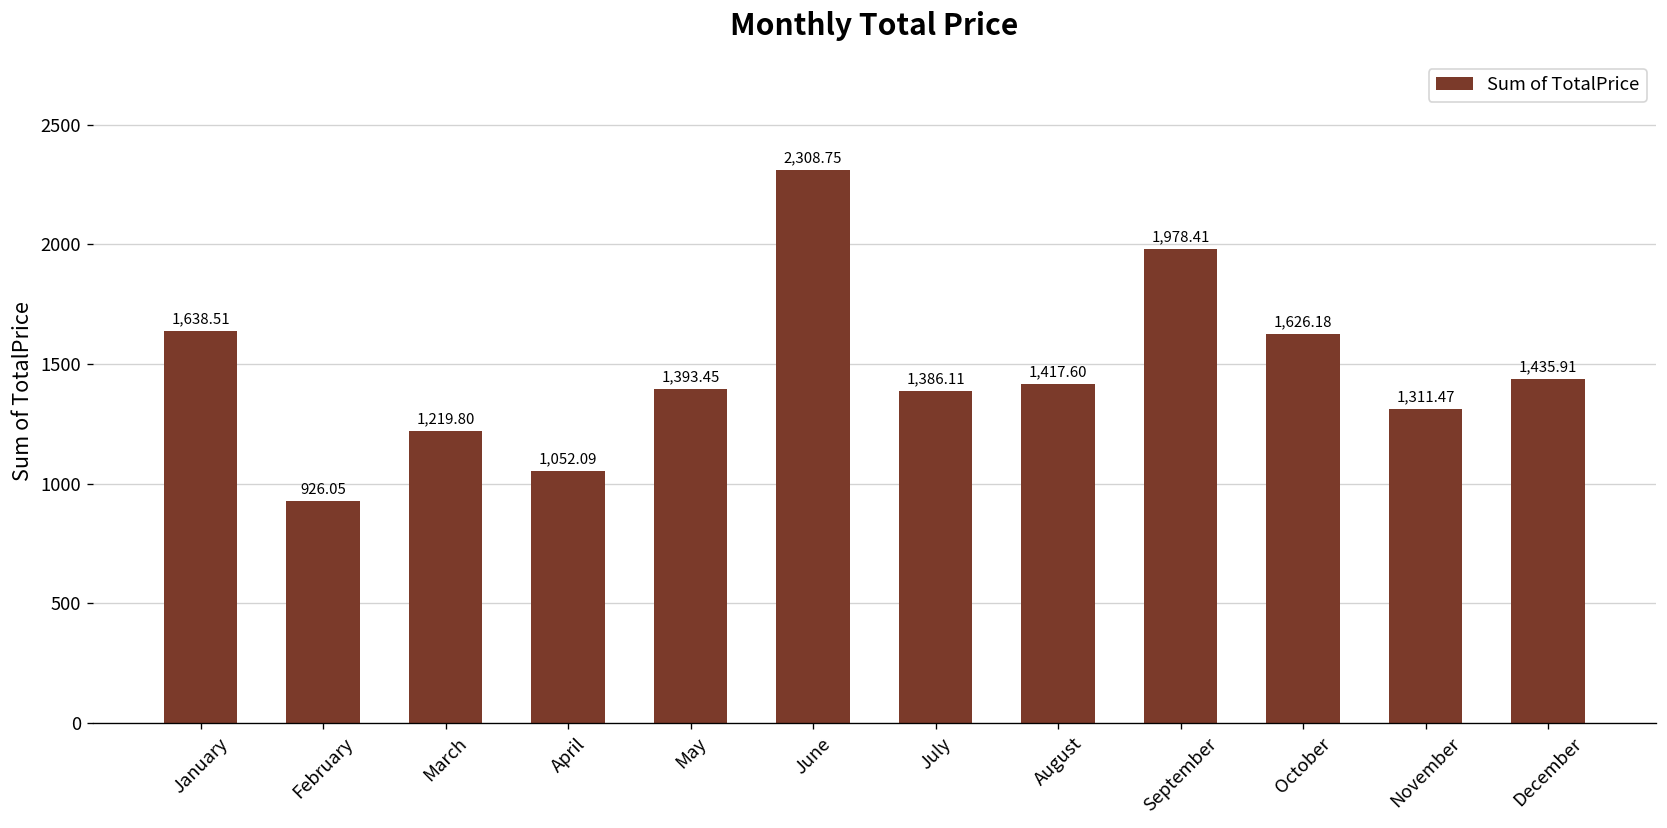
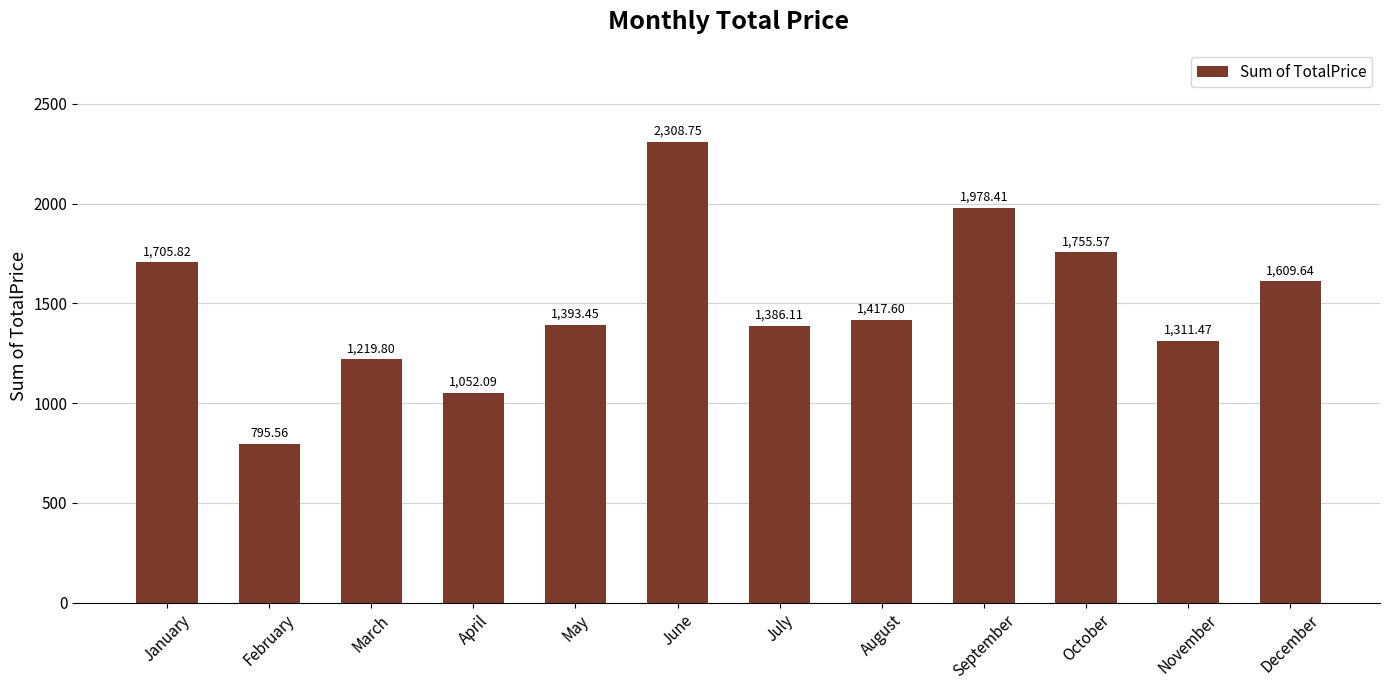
  {
-   "January": "1,638.51",
-   "February": "926.05",
+   "January": "1,705.82",
+   "February": "795.56",
    "March": "1,219.80",
    "April": "1,052.09",
    "May": "1,393.45",
    "June": "2,308.75",
    "July": "1,386.11",
    "August": "1,417.60",
    "September": "1,978.41",
-   "October": "1,626.18",
+   "October": "1,755.57",
    "November": "1,311.47",
-   "December": "1,435.91"
+   "December": "1,609.64"
  }
